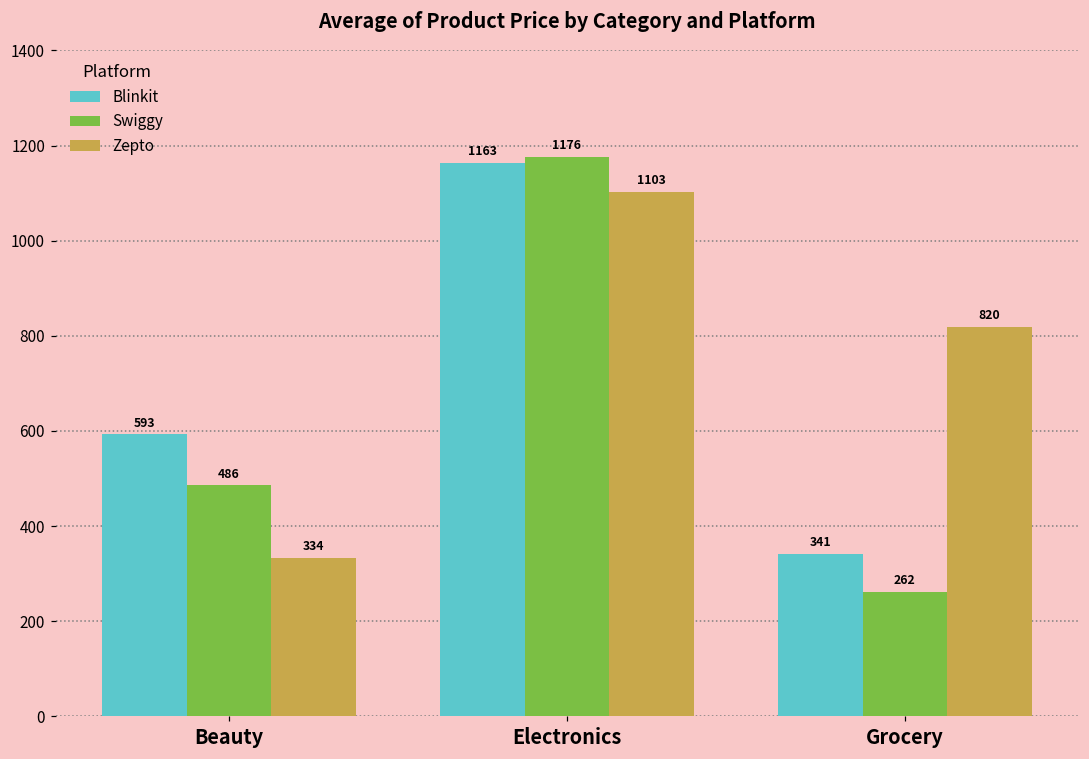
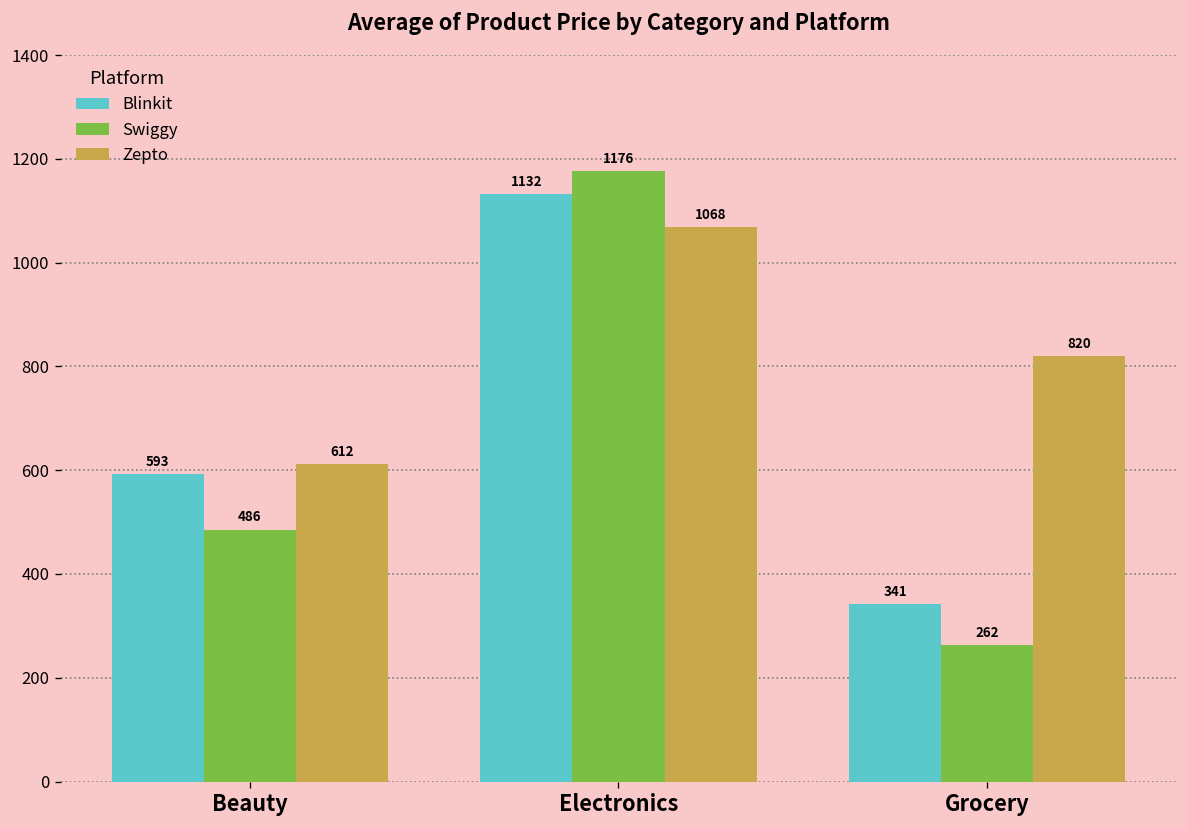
  {
    "Blinkit": {
      "Beauty": 593,
-     "Electronics": 1163,
+     "Electronics": 1132,
      "Grocery": 341
    },
    "Swiggy": {
      "Beauty": 486,
      "Electronics": 1176,
      "Grocery": 262
    },
    "Zepto": {
-     "Beauty": 334,
-     "Electronics": 1103,
+     "Beauty": 612,
+     "Electronics": 1068,
      "Grocery": 820
    }
  }
